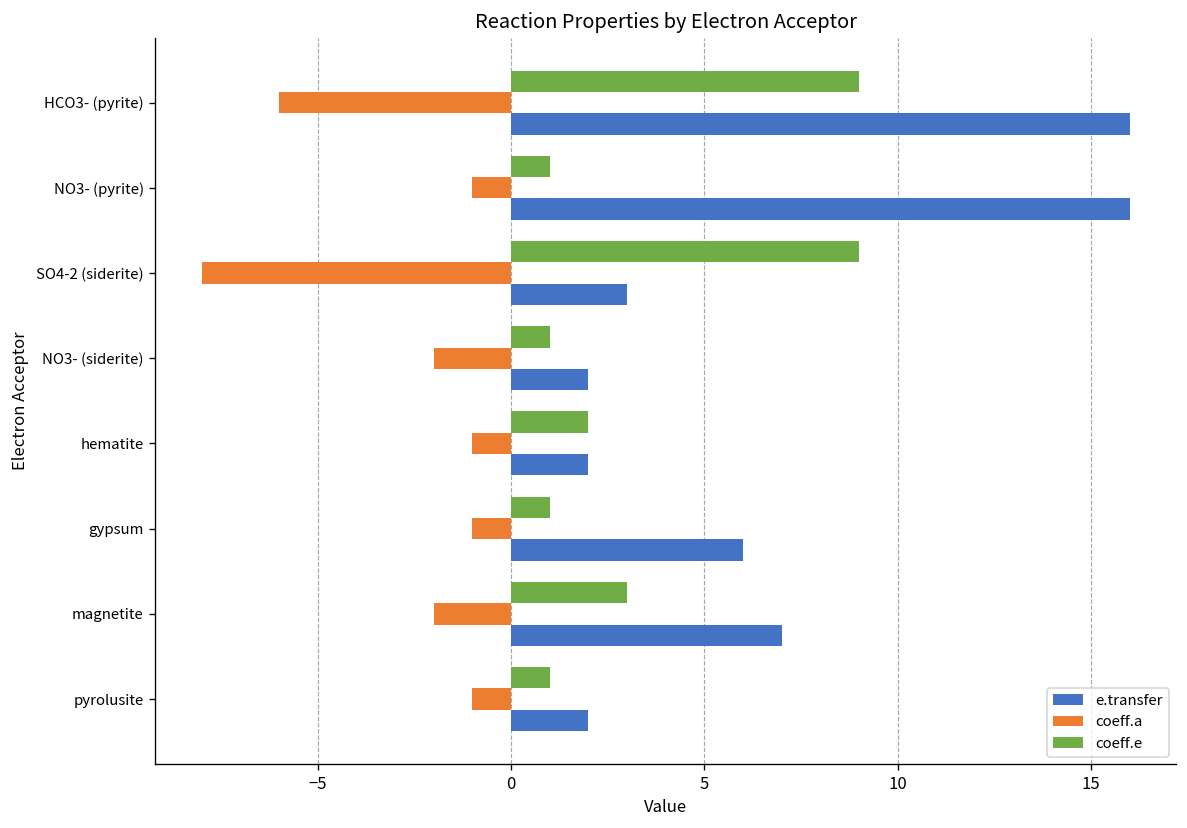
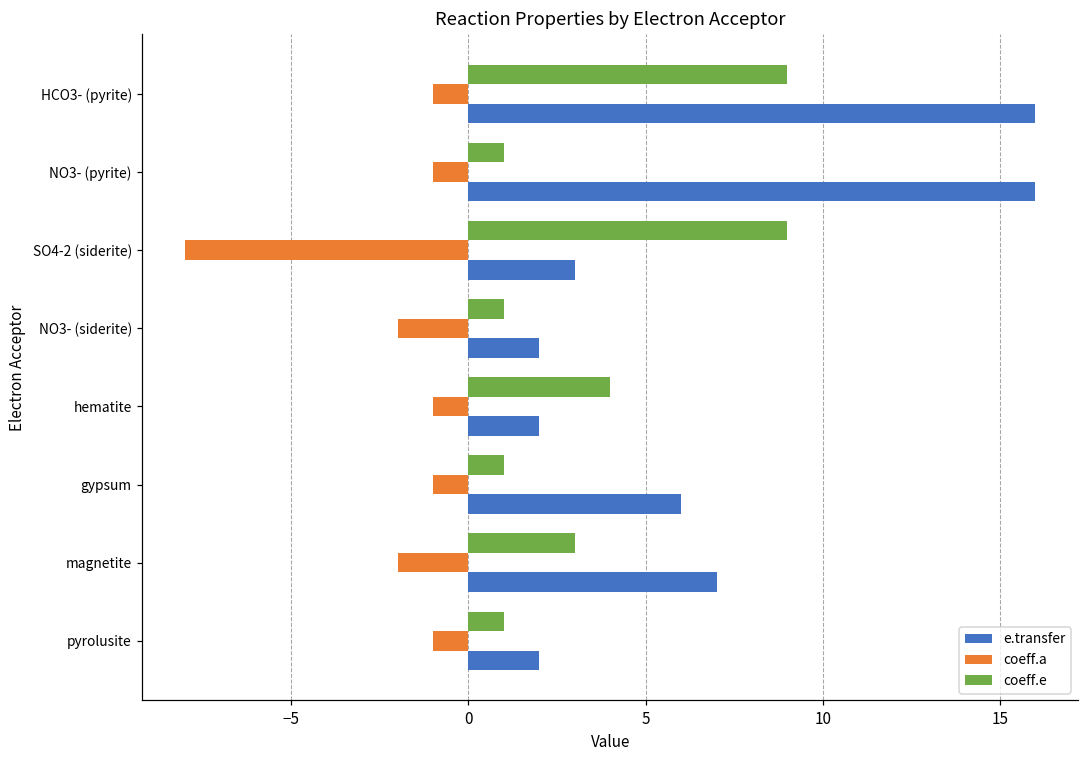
  {
    "e.transfer": {
      "HCO3- (pyrite)": 16,
      "NO3- (pyrite)": 16,
      "SO4-2 (siderite)": 3,
      "NO3- (siderite)": 2,
      "hematite": 2,
      "gypsum": 6,
      "magnetite": 7,
      "pyrolusite": 2
    },
    "coeff.a": {
-     "HCO3- (pyrite)": -6,
+     "HCO3- (pyrite)": -1,
      "NO3- (pyrite)": -1,
      "SO4-2 (siderite)": -8,
      "NO3- (siderite)": -2,
      "hematite": -1,
      "gypsum": -1,
      "magnetite": -2,
      "pyrolusite": -1
    },
    "coeff.e": {
      "HCO3- (pyrite)": 9,
      "NO3- (pyrite)": 1,
      "SO4-2 (siderite)": 9,
      "NO3- (siderite)": 1,
-     "hematite": 2,
+     "hematite": 4,
      "gypsum": 1,
      "magnetite": 3,
      "pyrolusite": 1
    }
  }
